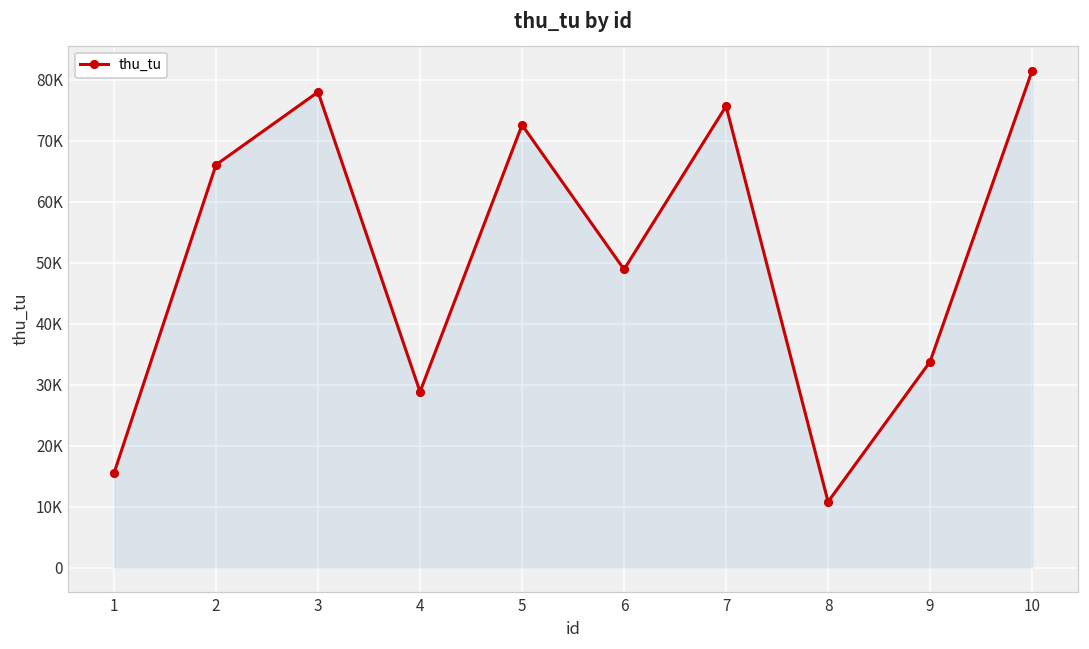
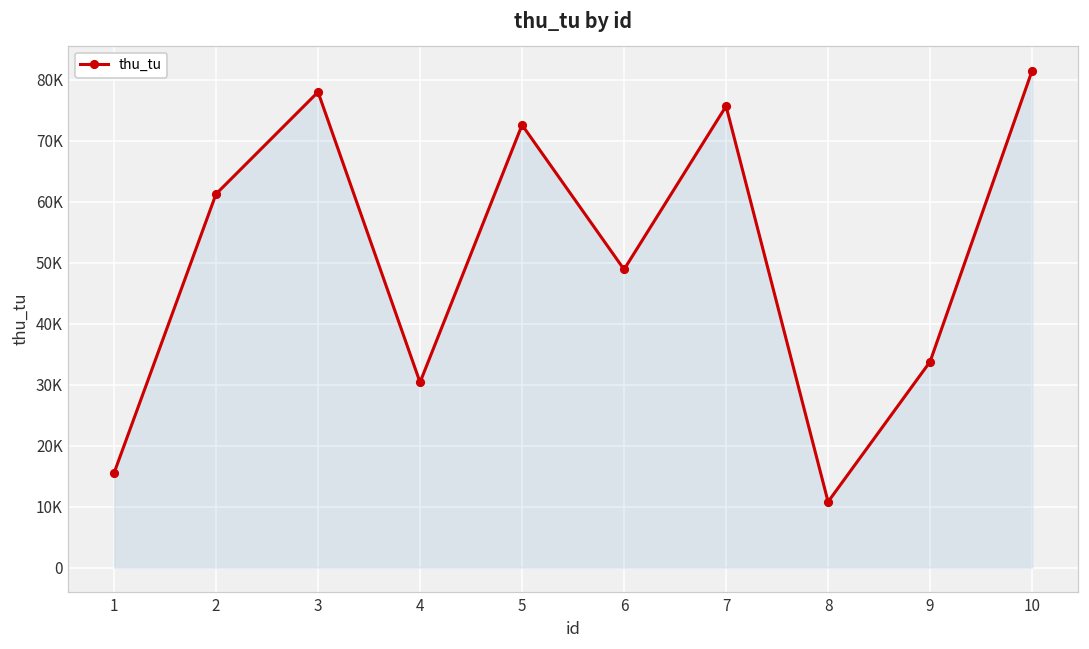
  {
    "1": 15000,
-   "2": 66000,
+   "2": 61000,
    "3": 78000,
-   "4": 29000,
+   "4": 30000,
    "5": 73000,
    "6": 49000,
    "7": 76000,
    "8": 11000,
    "9": 34000,
    "10": 82000
  }
